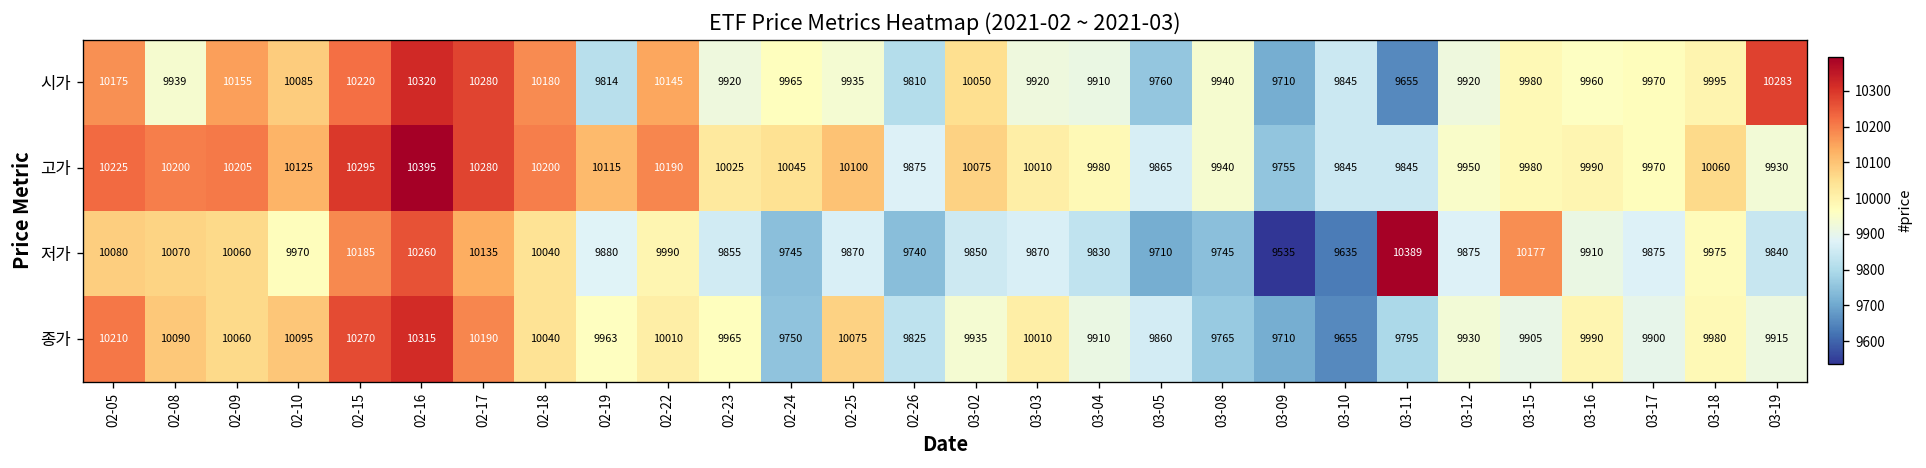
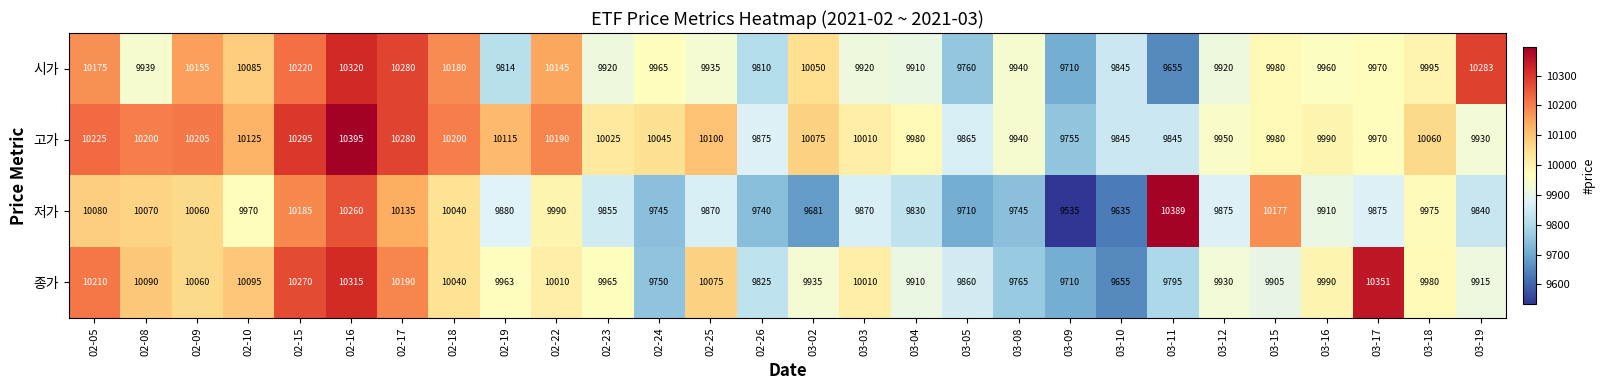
  {
    "시가": {
      "02-05": 10175,
      "02-08": 9939,
      "02-09": 10155,
      "02-10": 10085,
      "02-15": 10220,
      "02-16": 10320,
      "02-17": 10280,
      "02-18": 10180,
      "02-19": 9814,
      "02-22": 10145,
      "02-23": 9920,
      "02-24": 9965,
      "02-25": 9935,
      "02-26": 9810,
      "03-02": 10050,
      "03-03": 9920,
      "03-04": 9910,
      "03-05": 9760,
      "03-08": 9940,
      "03-09": 9710,
      "03-10": 9845,
      "03-11": 9655,
      "03-12": 9920,
      "03-15": 9980,
      "03-16": 9960,
      "03-17": 9970,
      "03-18": 9995,
      "03-19": 10283
    },
    "고가": {
      "02-05": 10225,
      "02-08": 10200,
      "02-09": 10205,
      "02-10": 10125,
      "02-15": 10295,
      "02-16": 10395,
      "02-17": 10280,
      "02-18": 10200,
      "02-19": 10115,
      "02-22": 10190,
      "02-23": 10025,
      "02-24": 10045,
      "02-25": 10100,
      "02-26": 9875,
      "03-02": 10075,
      "03-03": 10010,
      "03-04": 9980,
      "03-05": 9865,
      "03-08": 9940,
      "03-09": 9755,
      "03-10": 9845,
      "03-11": 9845,
      "03-12": 9950,
      "03-15": 9980,
      "03-16": 9990,
      "03-17": 9970,
      "03-18": 10060,
      "03-19": 9930
    },
    "저가": {
      "02-05": 10080,
      "02-08": 10070,
      "02-09": 10060,
      "02-10": 9970,
      "02-15": 10185,
      "02-16": 10260,
      "02-17": 10135,
      "02-18": 10040,
      "02-19": 9880,
      "02-22": 9990,
      "02-23": 9855,
      "02-24": 9745,
      "02-25": 9870,
      "02-26": 9740,
-     "03-02": 9850,
+     "03-02": 9681,
      "03-03": 9870,
      "03-04": 9830,
      "03-05": 9710,
      "03-08": 9745,
      "03-09": 9535,
      "03-10": 9635,
      "03-11": 10389,
      "03-12": 9875,
      "03-15": 10177,
      "03-16": 9910,
      "03-17": 9875,
      "03-18": 9975,
      "03-19": 9840
    },
    "종가": {
      "02-05": 10210,
      "02-08": 10090,
      "02-09": 10060,
      "02-10": 10095,
      "02-15": 10270,
      "02-16": 10315,
      "02-17": 10190,
      "02-18": 10040,
      "02-19": 9963,
      "02-22": 10010,
      "02-23": 9965,
      "02-24": 9750,
      "02-25": 10075,
      "02-26": 9825,
      "03-02": 9935,
      "03-03": 10010,
      "03-04": 9910,
      "03-05": 9860,
      "03-08": 9765,
      "03-09": 9710,
      "03-10": 9655,
      "03-11": 9795,
      "03-12": 9930,
      "03-15": 9905,
      "03-16": 9990,
-     "03-17": 9900,
+     "03-17": 10351,
      "03-18": 9980,
      "03-19": 9915
    }
  }
